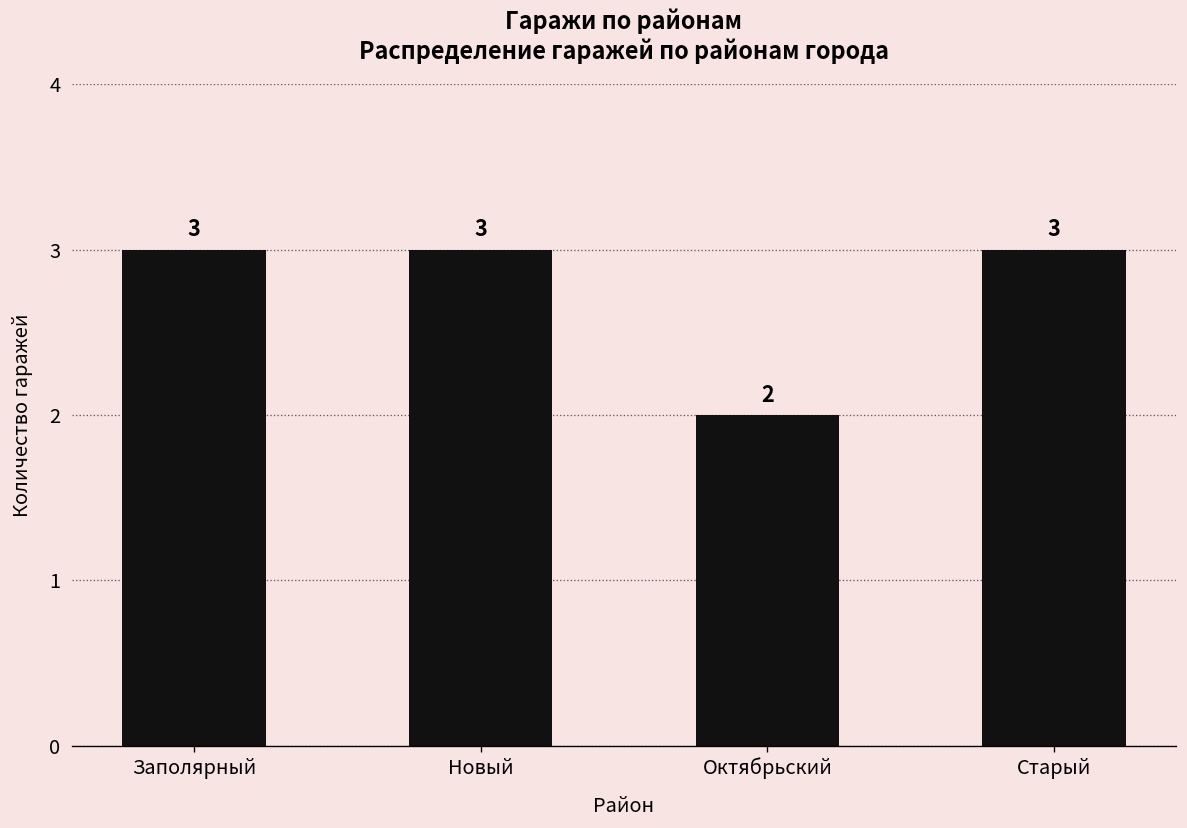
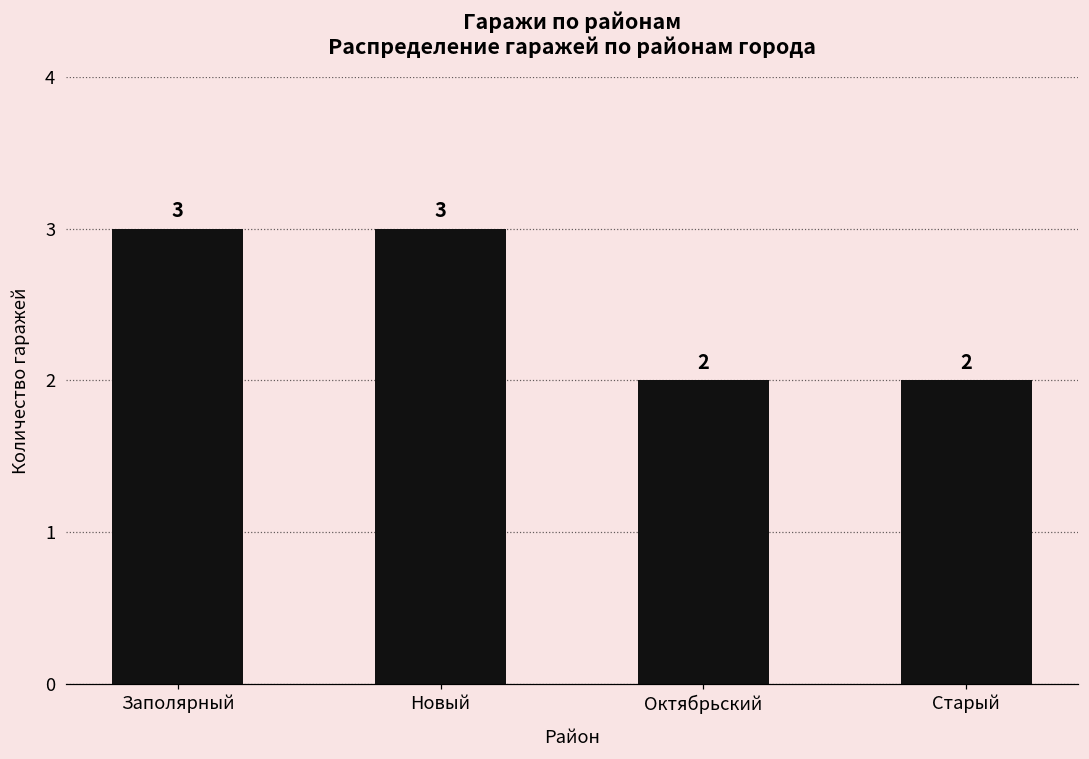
  {
    "Заполярный": 3,
    "Новый": 3,
    "Октябрьский": 2,
-   "Старый": 3
+   "Старый": 2
  }
